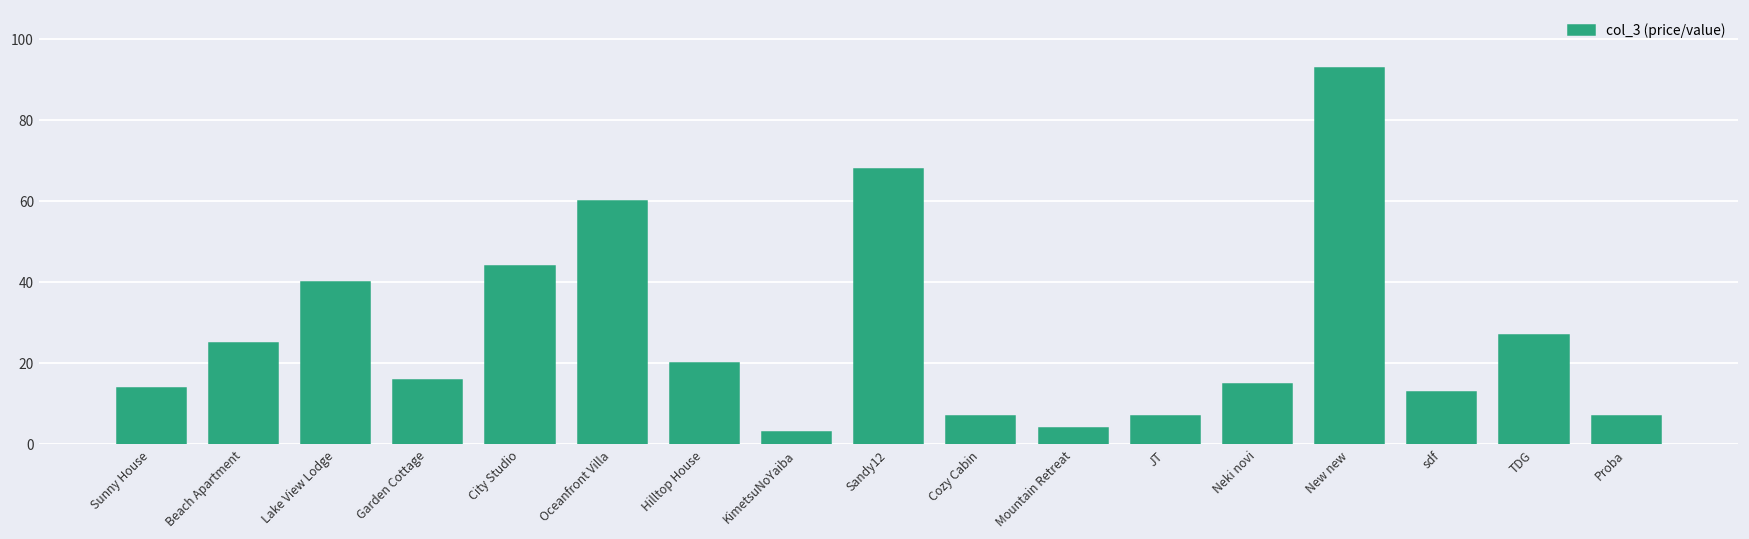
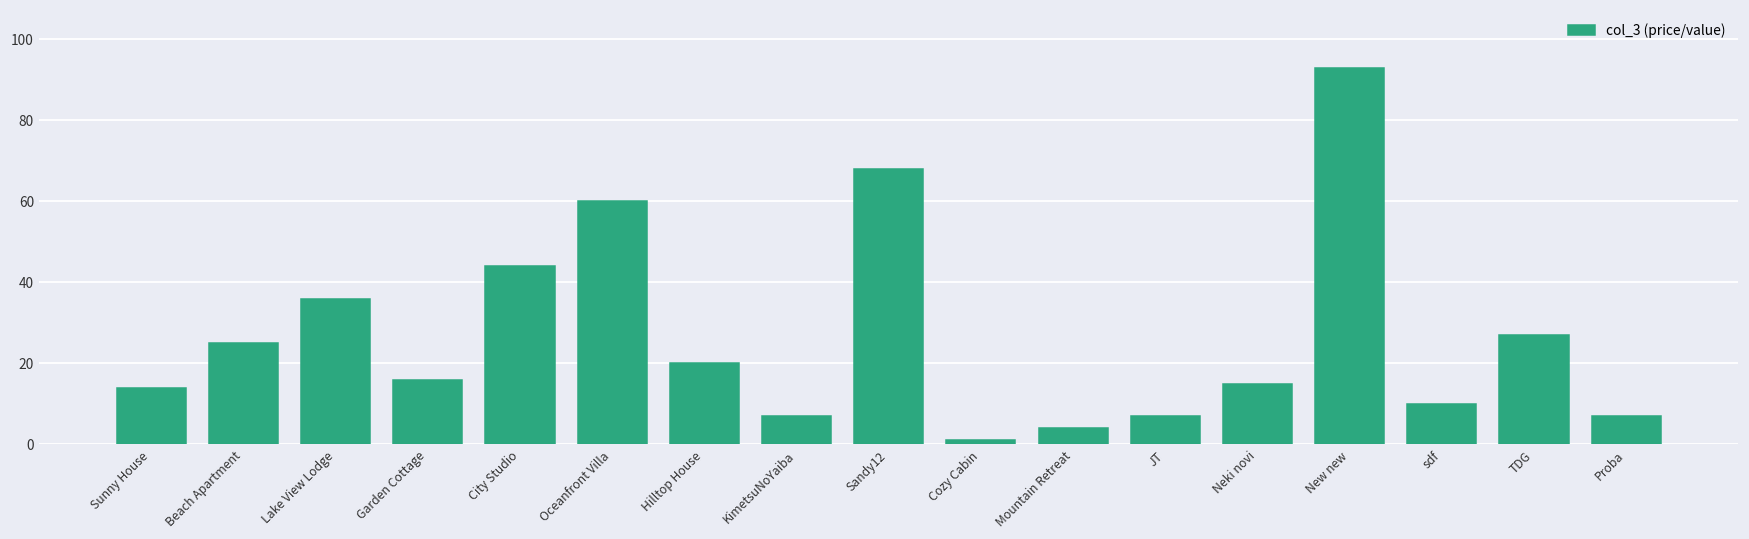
  {
    "Sunny House": 14,
    "Beach Apartment": 25,
-   "Lake View Lodge": 40,
+   "Lake View Lodge": 36,
    "Garden Cottage": 16,
    "City Studio": 44,
    "Oceanfront Villa": 60,
    "Hilltop House": 20,
-   "KimetsuNoYaiba": 3,
+   "KimetsuNoYaiba": 7,
    "Sandy12": 68,
-   "Cozy Cabin": 7,
+   "Cozy Cabin": 1,
    "Mountain Retreat": 4,
    "JT": 7,
    "Neki novi": 15,
    "New new": 93,
-   "sdf": 13,
+   "sdf": 10,
    "TDG": 27,
    "Proba": 7
  }
